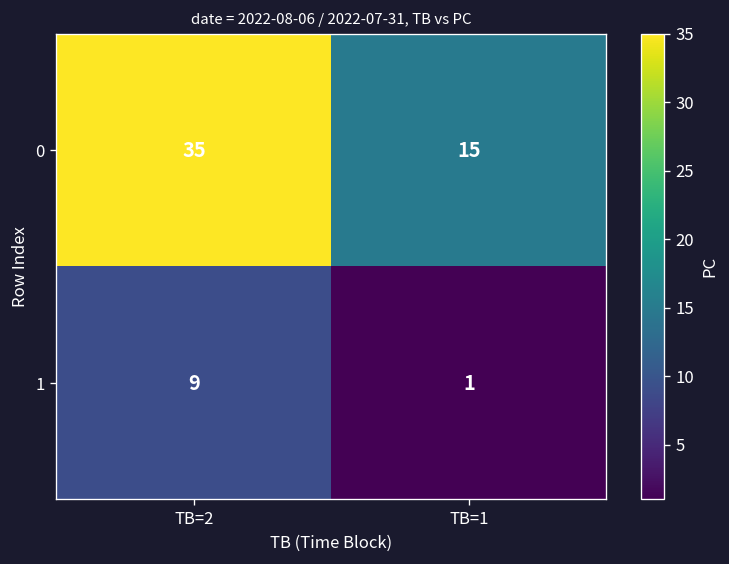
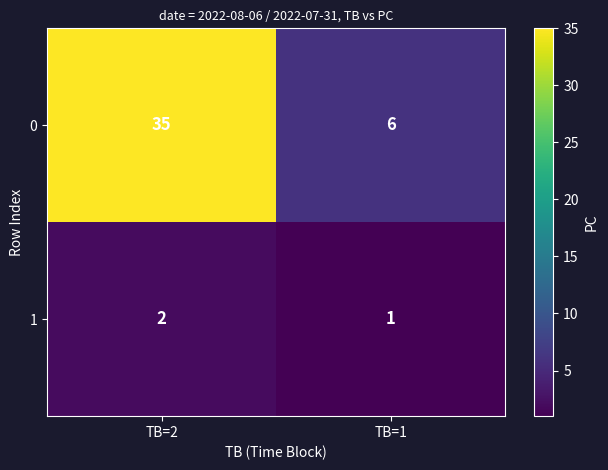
  {
    "0": {
      "TB=2": 35,
-     "TB=1": 15
+     "TB=1": 6
    },
    "1": {
-     "TB=2": 9,
+     "TB=2": 2,
      "TB=1": 1
    }
  }
